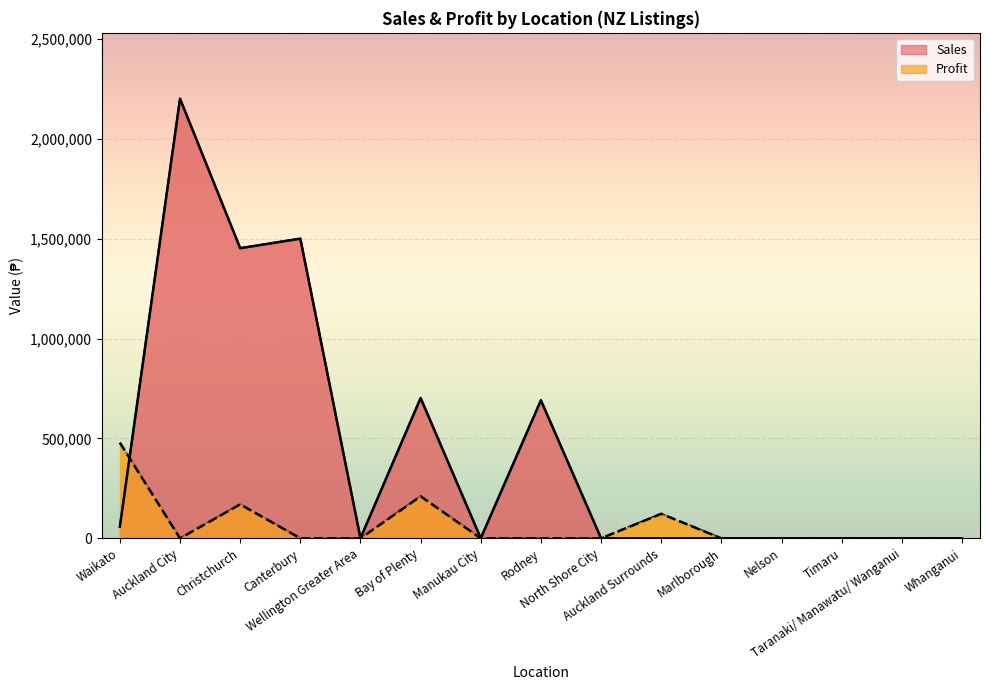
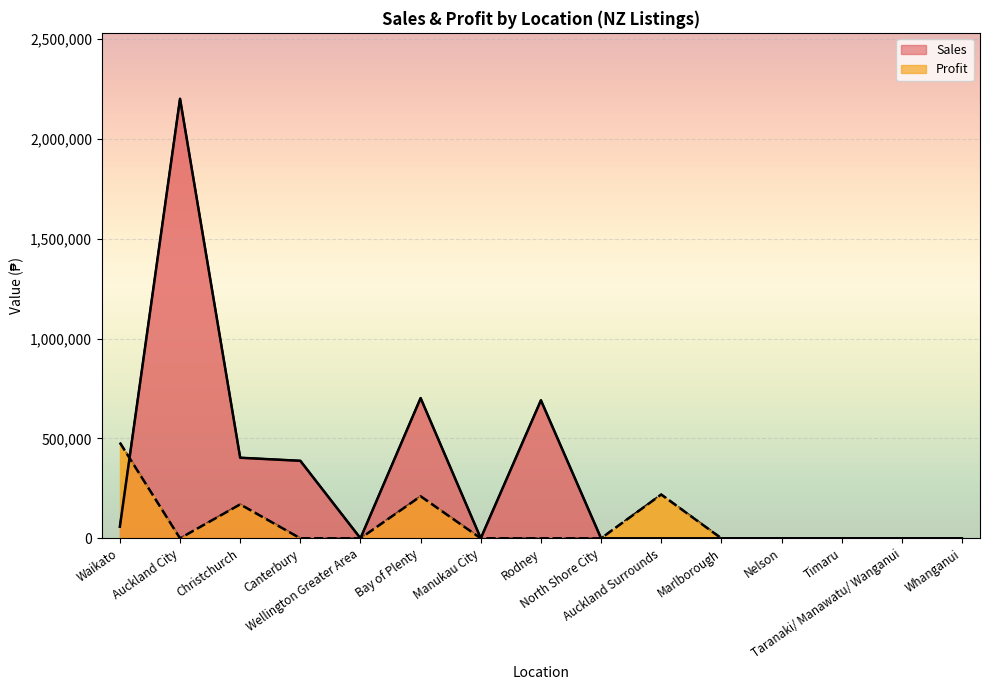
  {
    "Sales": {
      "Waikato": "60,000",
      "Auckland City": "2,200,000",
-     "Christchurch": "1,450,000",
-     "Canterbury": "1,500,000",
+     "Christchurch": "400,000",
+     "Canterbury": "390,000",
      "Bay of Plenty": "700,000",
      "Rodney": "690,000",
      "Auckland Surrounds": "0"
    },
    "Profit": {
      "Waikato": "480,000",
      "Auckland City": "0",
      "Christchurch": "170,000",
      "Canterbury": "0",
      "Bay of Plenty": "210,000",
      "Rodney": "0",
-     "Auckland Surrounds": "120,000"
+     "Auckland Surrounds": "220,000"
    }
  }
